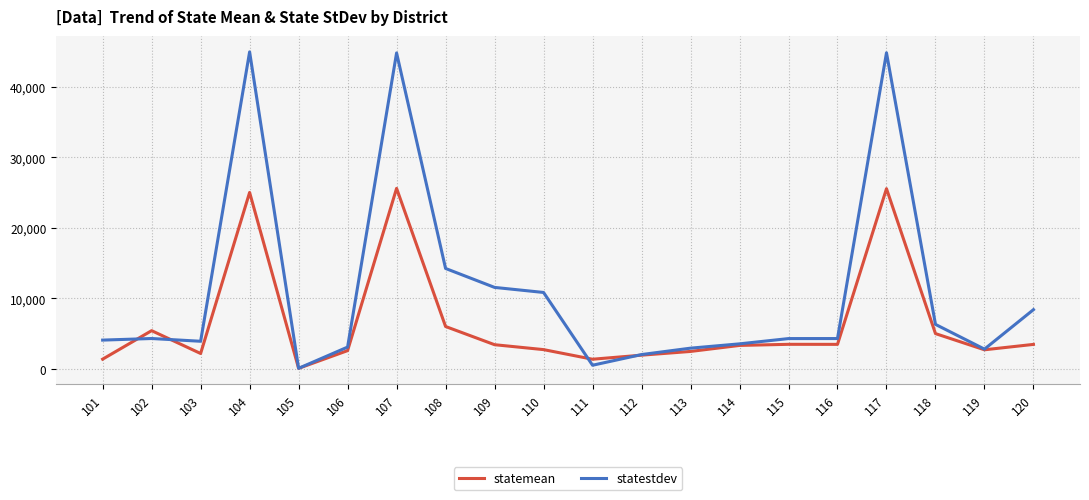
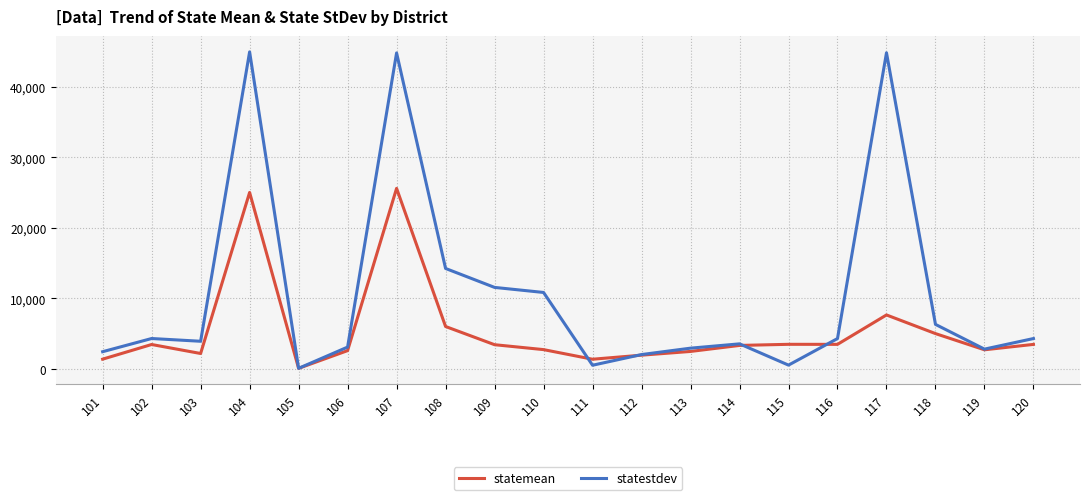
  {
    "statemean": {
      "101": "1,000",
-     "102": "5,000",
+     "102": "3,000",
      "103": "2,000",
      "104": "25,000",
      "106": "3,000",
      "107": "26,000",
      "108": "6,000",
      "109": "3,000",
      "110": "3,000",
      "111": "1,000",
      "113": "2,000",
      "115": "3,000",
      "116": "3,000",
-     "117": "26,000",
+     "117": "8,000",
      "118": "5,000",
      "120": "3,000"
    },
    "statestdev": {
-     "101": "4,000",
+     "101": "2,000",
      "102": "4,000",
      "103": "4,000",
      "104": "45,000",
      "106": "3,000",
      "107": "45,000",
      "108": "14,000",
      "109": "12,000",
      "110": "11,000",
      "111": "1,000",
      "113": "3,000",
-     "115": "4,000",
+     "115": "1,000",
      "116": "4,000",
      "117": "45,000",
      "118": "6,000",
-     "120": "8,000"
+     "120": "4,000"
    }
  }
